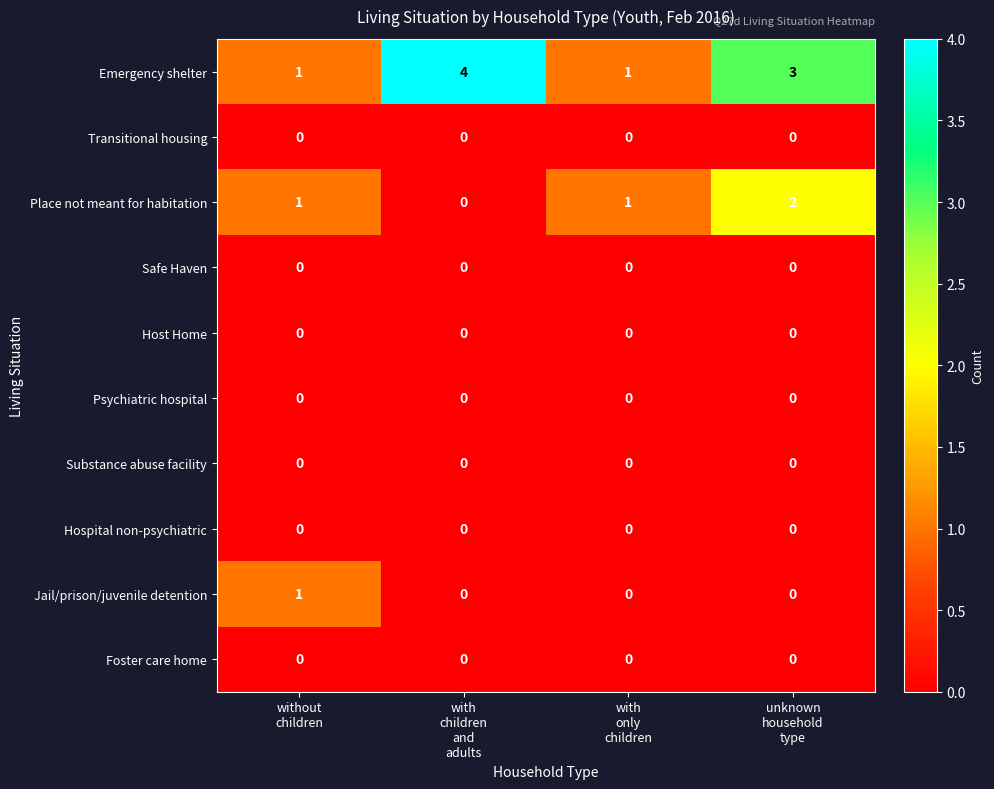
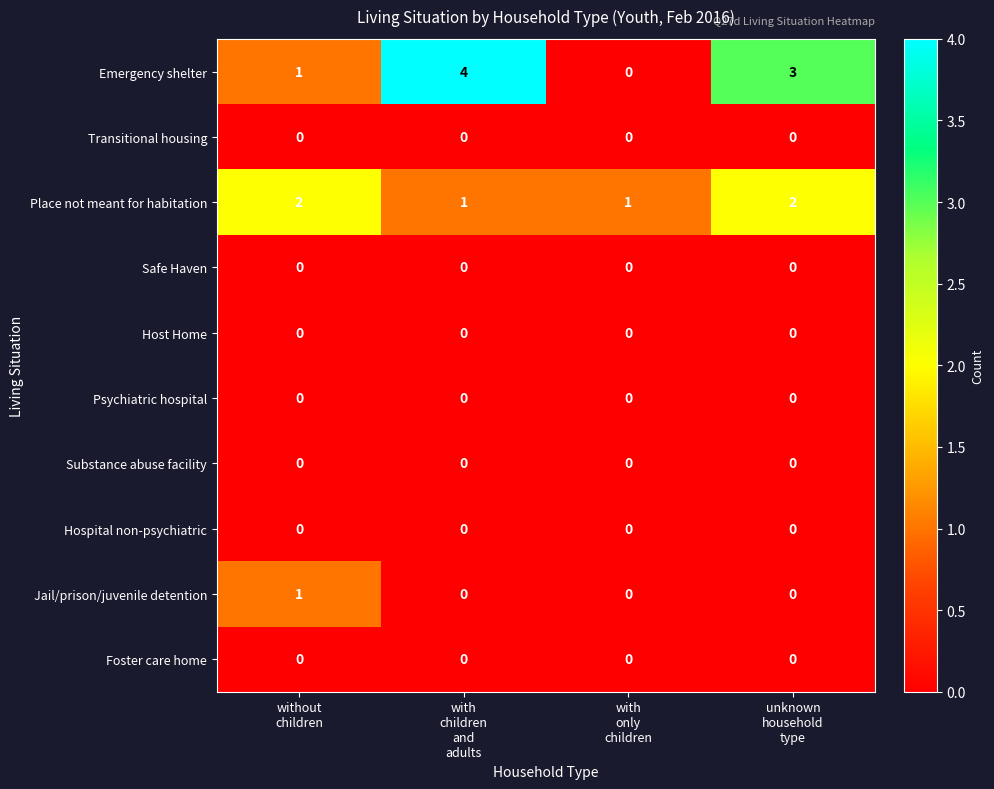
  {
    "Emergency shelter": {
      "without children": 1,
      "with children and adults": 4,
-     "with only children": 1,
+     "with only children": 0,
      "unknown household type": 3
    },
    "Transitional housing": {
      "without children": 0,
      "with children and adults": 0,
      "with only children": 0,
      "unknown household type": 0
    },
    "Place not meant for habitation": {
-     "without children": 1,
-     "with children and adults": 0,
+     "without children": 2,
+     "with children and adults": 1,
      "with only children": 1,
      "unknown household type": 2
    },
    "Safe Haven": {
      "without children": 0,
      "with children and adults": 0,
      "with only children": 0,
      "unknown household type": 0
    },
    "Host Home": {
      "without children": 0,
      "with children and adults": 0,
      "with only children": 0,
      "unknown household type": 0
    },
    "Psychiatric hospital": {
      "without children": 0,
      "with children and adults": 0,
      "with only children": 0,
      "unknown household type": 0
    },
    "Substance abuse facility": {
      "without children": 0,
      "with children and adults": 0,
      "with only children": 0,
      "unknown household type": 0
    },
    "Hospital non-psychiatric": {
      "without children": 0,
      "with children and adults": 0,
      "with only children": 0,
      "unknown household type": 0
    },
    "Jail/prison/juvenile detention": {
      "without children": 1,
      "with children and adults": 0,
      "with only children": 0,
      "unknown household type": 0
    },
    "Foster care home": {
      "without children": 0,
      "with children and adults": 0,
      "with only children": 0,
      "unknown household type": 0
    }
  }
